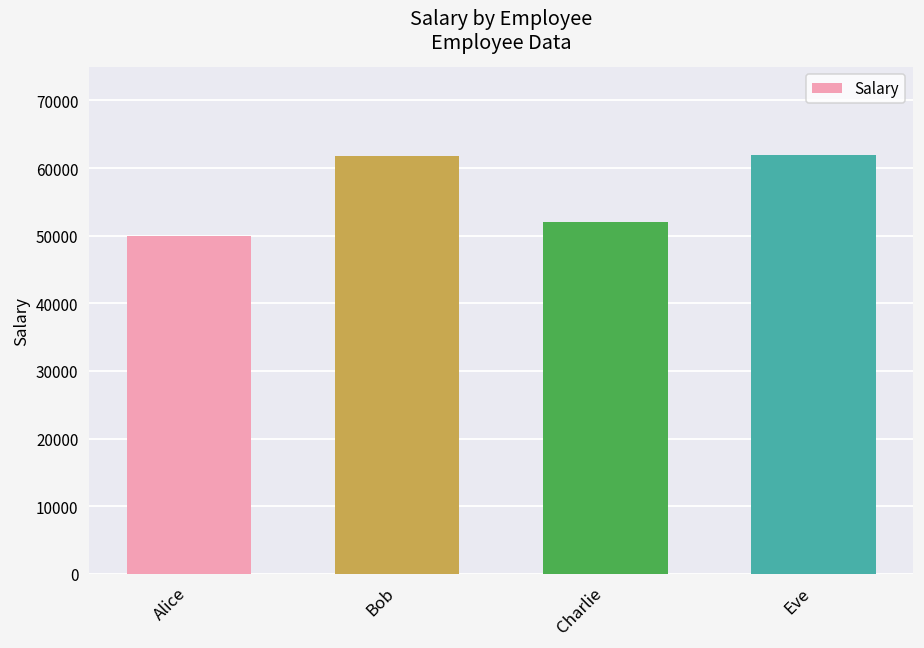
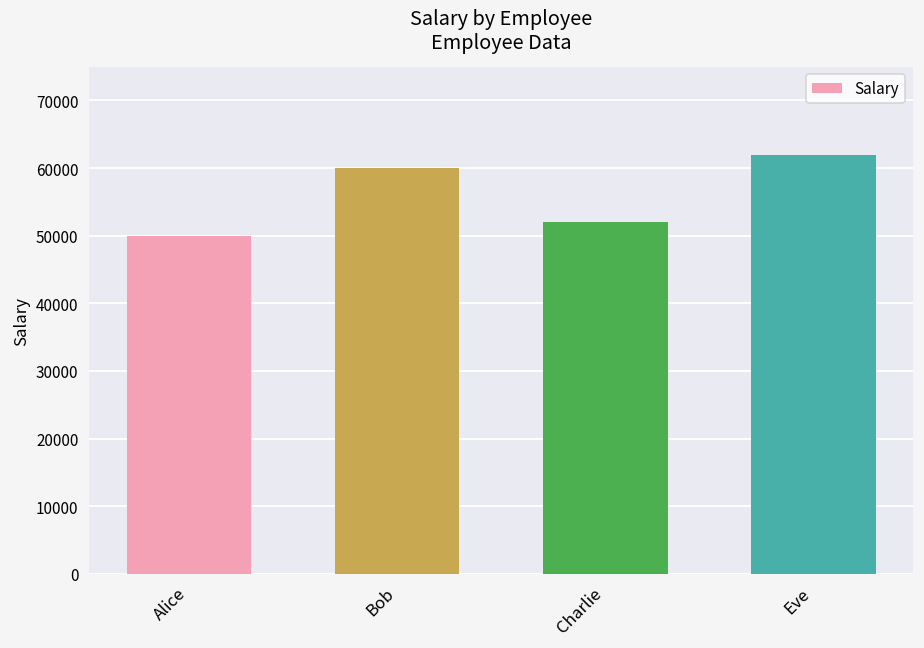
  {
    "Alice": 50000,
-   "Bob": 62000,
+   "Bob": 60000,
    "Charlie": 52000,
    "Eve": 62000
  }
